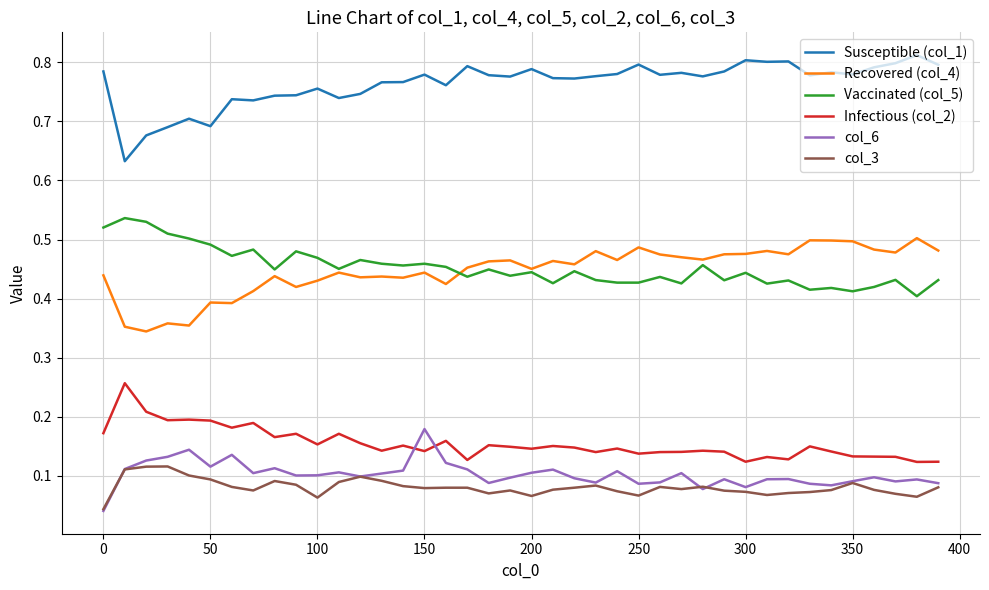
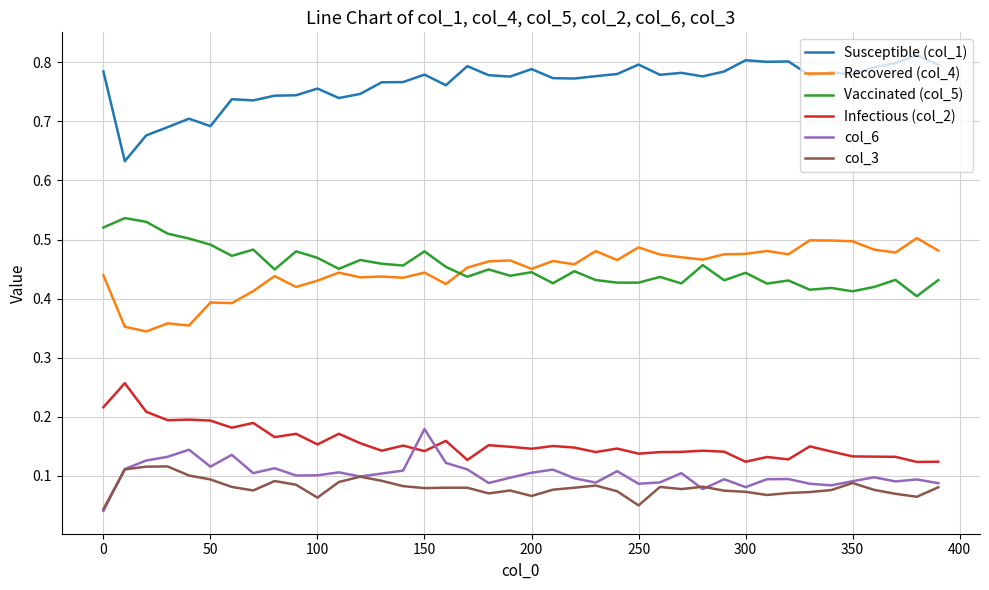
  {
    "Susceptible (col_1)": {
      "0": 0.78,
      "50": 0.69,
      "100": 0.76,
      "150": 0.78,
      "200": 0.79,
      "250": 0.80,
      "300": 0.80
    },
    "Recovered (col_4)": {
      "0": 0.44,
      "50": 0.39,
      "100": 0.43,
      "150": 0.44,
      "200": 0.45,
      "250": 0.49,
      "300": 0.48,
      "350": 0.50
    },
    "Vaccinated (col_5)": {
      "0": 0.52,
      "50": 0.49,
      "100": 0.47,
-     "150": 0.46,
+     "150": 0.48,
      "200": 0.44,
      "250": 0.43,
      "300": 0.44,
      "350": 0.41
    },
    "Infectious (col_2)": {
-     "0": 0.17,
+     "0": 0.22,
      "50": 0.19,
      "100": 0.15,
      "150": 0.14,
      "200": 0.15,
      "250": 0.14,
      "300": 0.12,
      "350": 0.13
    },
    "col_6": {
      "50": 0.12,
      "100": 0.10,
      "150": 0.18,
      "200": 0.11,
      "250": 0.09,
      "300": 0.08
    },
    "col_3": {
      "50": 0.09,
      "100": 0.06,
      "150": 0.08,
      "200": 0.07,
-     "250": 0.07,
+     "250": 0.05,
      "300": 0.07
    }
  }
